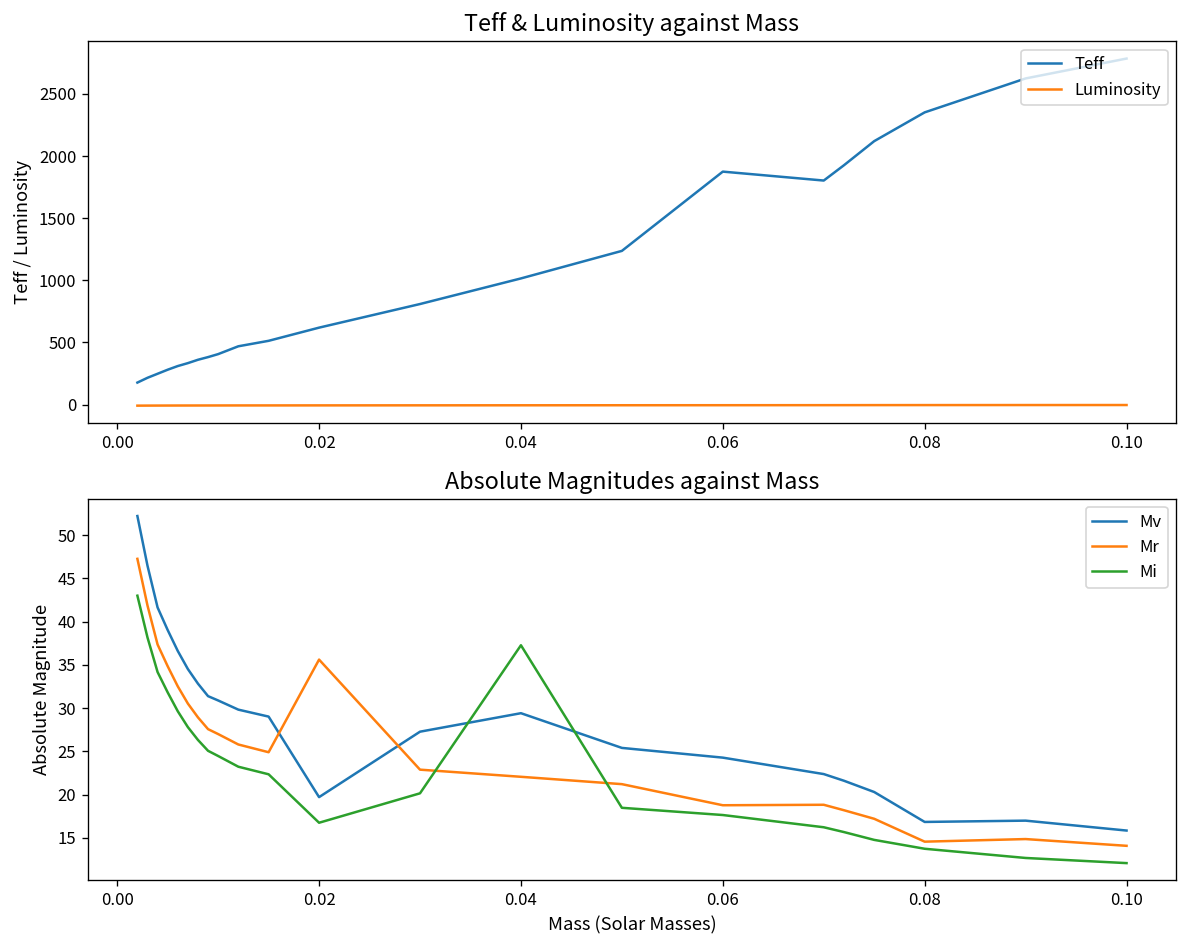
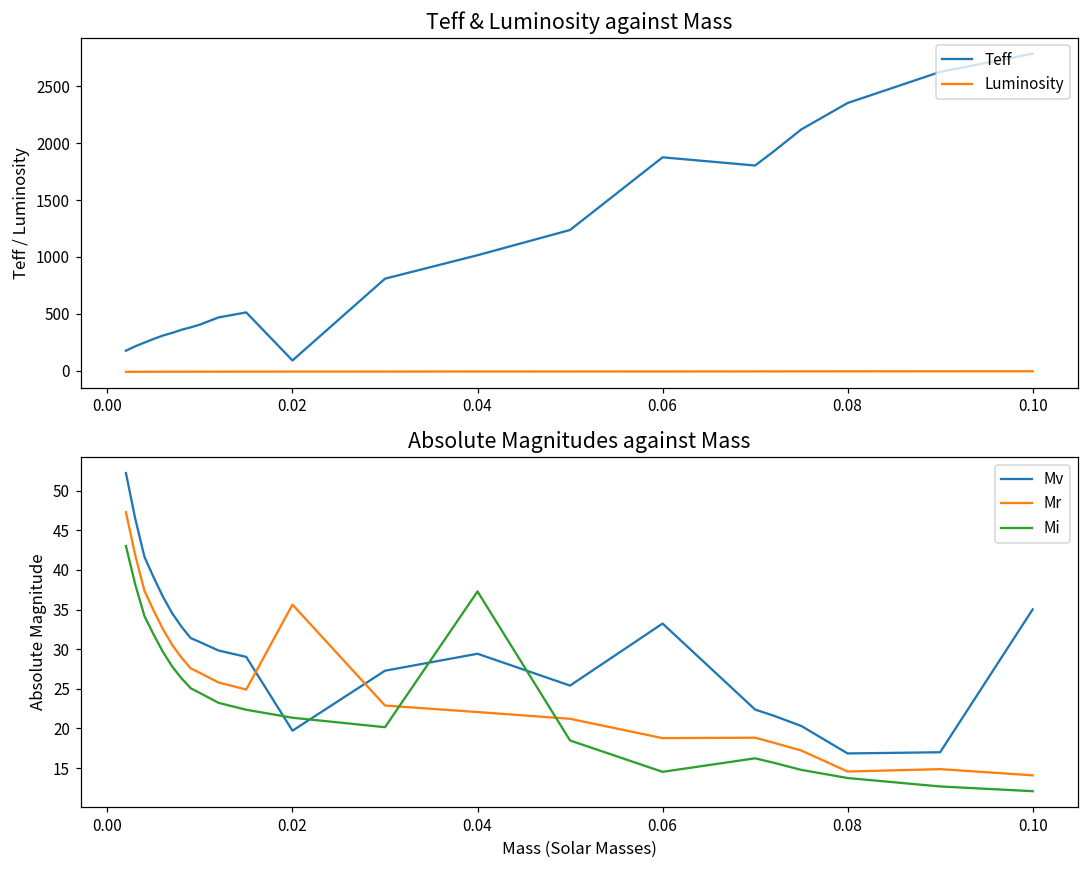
  {
    "Teff & Luminosity against Mass": {
      "Teff": {
-       "0.02": 620,
+       "0.02": 90,
        "0.04": 1020,
        "0.06": 1870,
        "0.08": 2350
      },
      "Luminosity": {
        "0.02": -10,
        "0.04": -10,
        "0.06": 0,
        "0.08": 0,
        "0.10": 0
      }
    },
    "Absolute Magnitudes against Mass": {
      "Mv": {
        "0.02": 20,
        "0.04": 29,
-       "0.06": 24,
+       "0.06": 33,
        "0.08": 17,
-       "0.10": 16
+       "0.10": 35
      },
      "Mr": {
        "0.02": 36,
        "0.04": 22,
        "0.06": 19,
        "0.08": 15,
        "0.10": 14
      },
      "Mi": {
-       "0.02": 17,
+       "0.02": 21,
        "0.04": 37,
-       "0.06": 18,
+       "0.06": 15,
        "0.08": 14,
        "0.10": 12
      }
    }
  }
